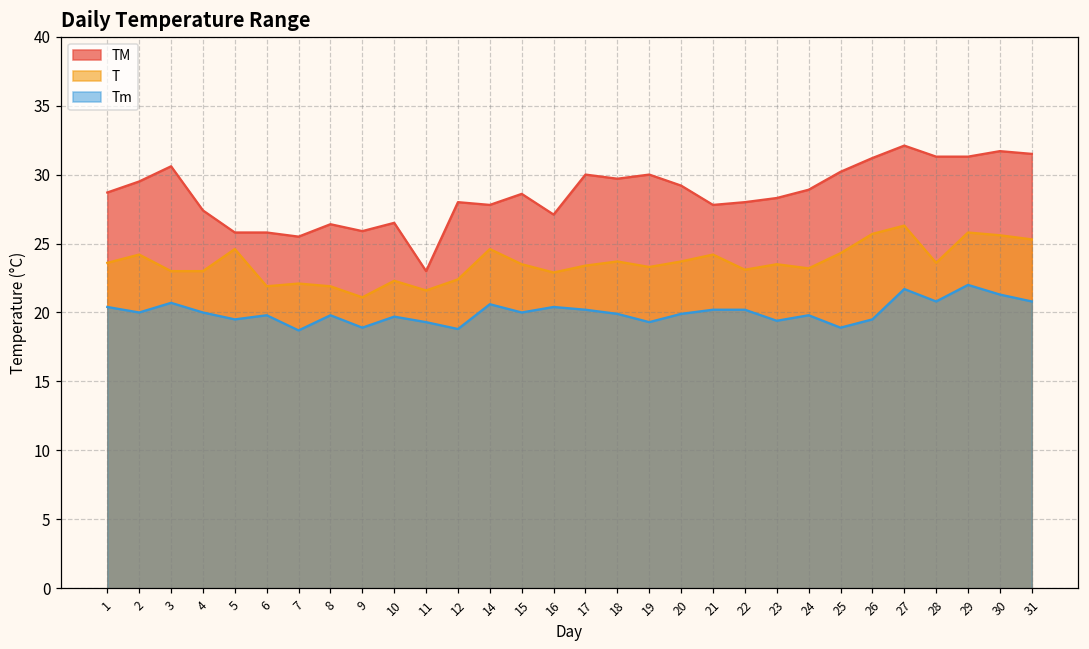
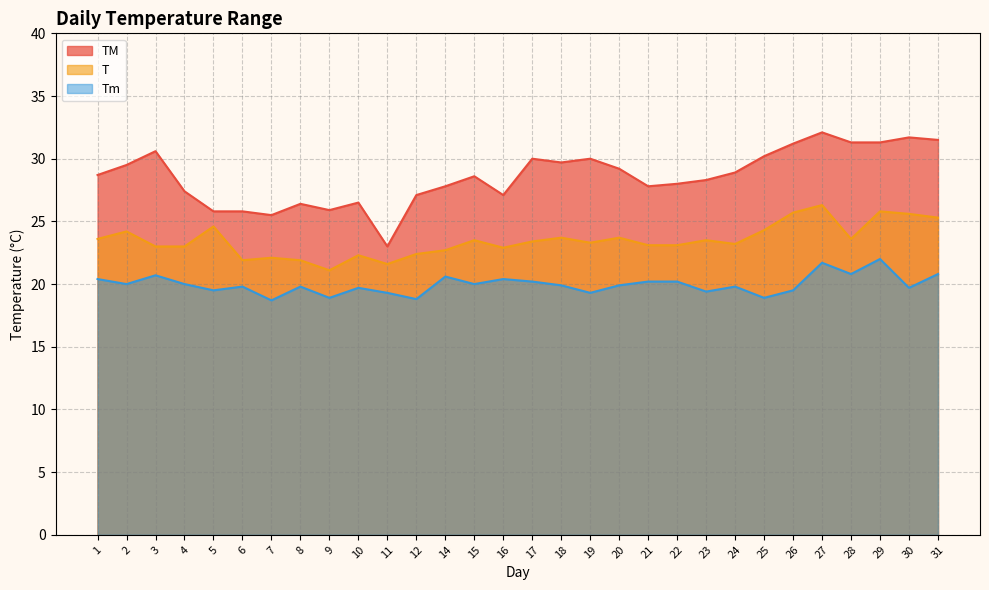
  {
    "TM": {
      "1": 28.7,
      "2": 29.5,
      "3": 30.6,
      "4": 27.4,
      "5": 25.8,
      "6": 25.8,
      "7": 25.5,
      "8": 26.4,
      "9": 25.9,
      "10": 26.5,
      "11": 23.0,
-     "12": 28.0,
+     "12": 27.1,
      "14": 27.8,
      "15": 28.6,
      "16": 27.1,
      "17": 30.0,
      "18": 29.7,
      "19": 30.0,
      "20": 29.2,
      "21": 27.8,
      "22": 28.0,
      "23": 28.3,
      "24": 28.9,
      "25": 30.2,
      "26": 31.2,
      "27": 32.1,
      "28": 31.3,
      "29": 31.3,
      "30": 31.7,
      "31": 31.5
    },
    "T": {
      "1": 23.6,
      "2": 24.2,
      "3": 23.0,
      "4": 23.0,
      "5": 24.6,
      "6": 21.9,
      "7": 22.1,
      "8": 21.9,
      "9": 21.1,
      "10": 22.3,
      "11": 21.6,
      "12": 22.4,
-     "14": 24.6,
+     "14": 22.7,
      "15": 23.5,
      "16": 22.9,
      "17": 23.4,
      "18": 23.7,
      "19": 23.3,
      "20": 23.7,
-     "21": 24.2,
+     "21": 23.1,
      "22": 23.1,
      "23": 23.5,
      "24": 23.2,
      "25": 24.3,
      "26": 25.7,
      "27": 26.3,
      "28": 23.6,
      "29": 25.8,
      "30": 25.6,
      "31": 25.3
    },
    "Tm": {
      "1": 20.4,
      "2": 20.0,
      "3": 20.7,
      "4": 20.0,
      "5": 19.5,
      "6": 19.8,
      "7": 18.7,
      "8": 19.8,
      "9": 18.9,
      "10": 19.7,
      "11": 19.3,
      "12": 18.8,
      "14": 20.6,
      "15": 20.0,
      "16": 20.4,
      "17": 20.2,
      "18": 19.9,
      "19": 19.3,
      "20": 19.9,
      "21": 20.2,
      "22": 20.2,
      "23": 19.4,
      "24": 19.8,
      "25": 18.9,
      "26": 19.5,
      "27": 21.7,
      "28": 20.8,
      "29": 22.0,
-     "30": 21.3,
+     "30": 19.7,
      "31": 20.8
    }
  }
